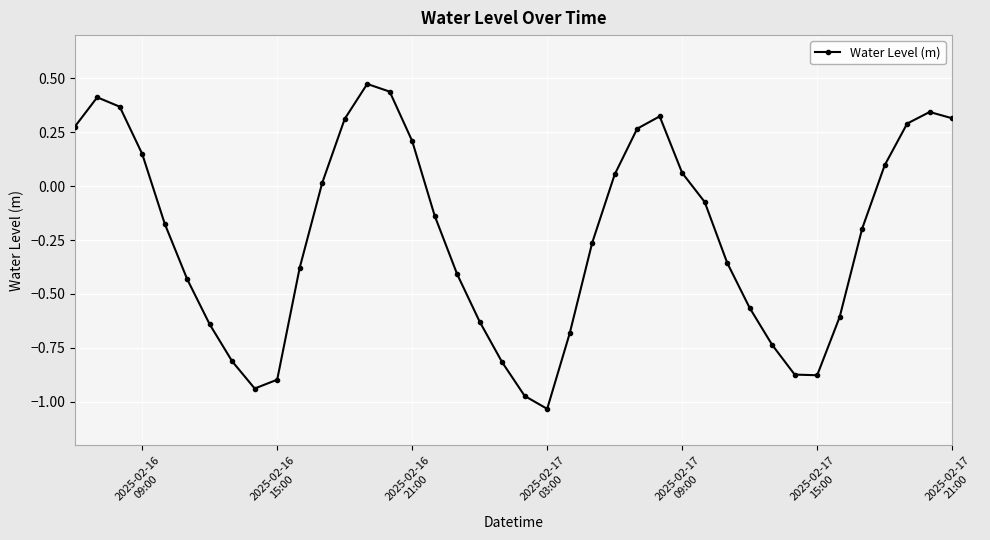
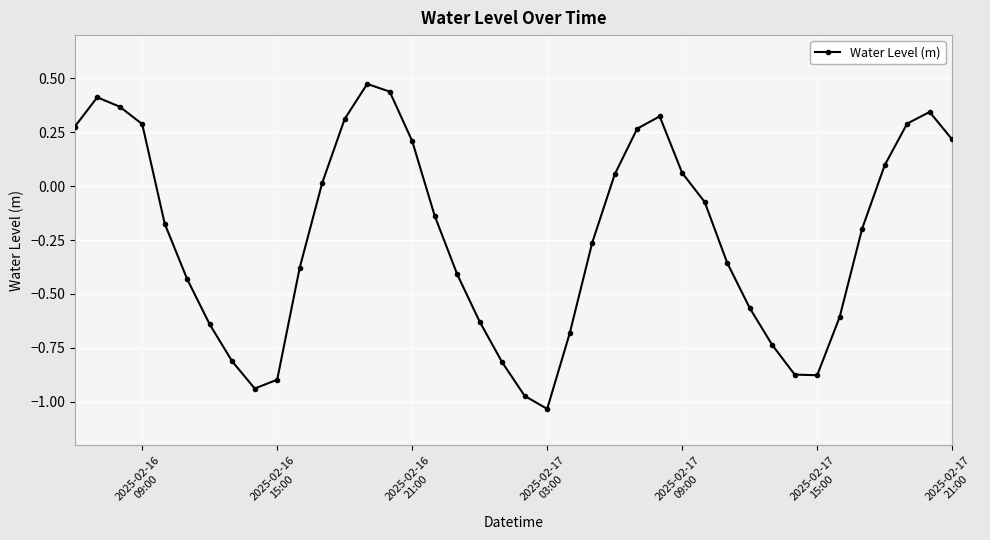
  {
-   "2025-02-16 09:00": 0.15,
+   "2025-02-16 09:00": 0.29,
    "2025-02-16 15:00": -0.90,
    "2025-02-16 21:00": 0.21,
    "2025-02-17 03:00": -1.03,
    "2025-02-17 09:00": 0.06,
    "2025-02-17 15:00": -0.88,
-   "2025-02-17 21:00": 0.31
+   "2025-02-17 21:00": 0.22
  }
